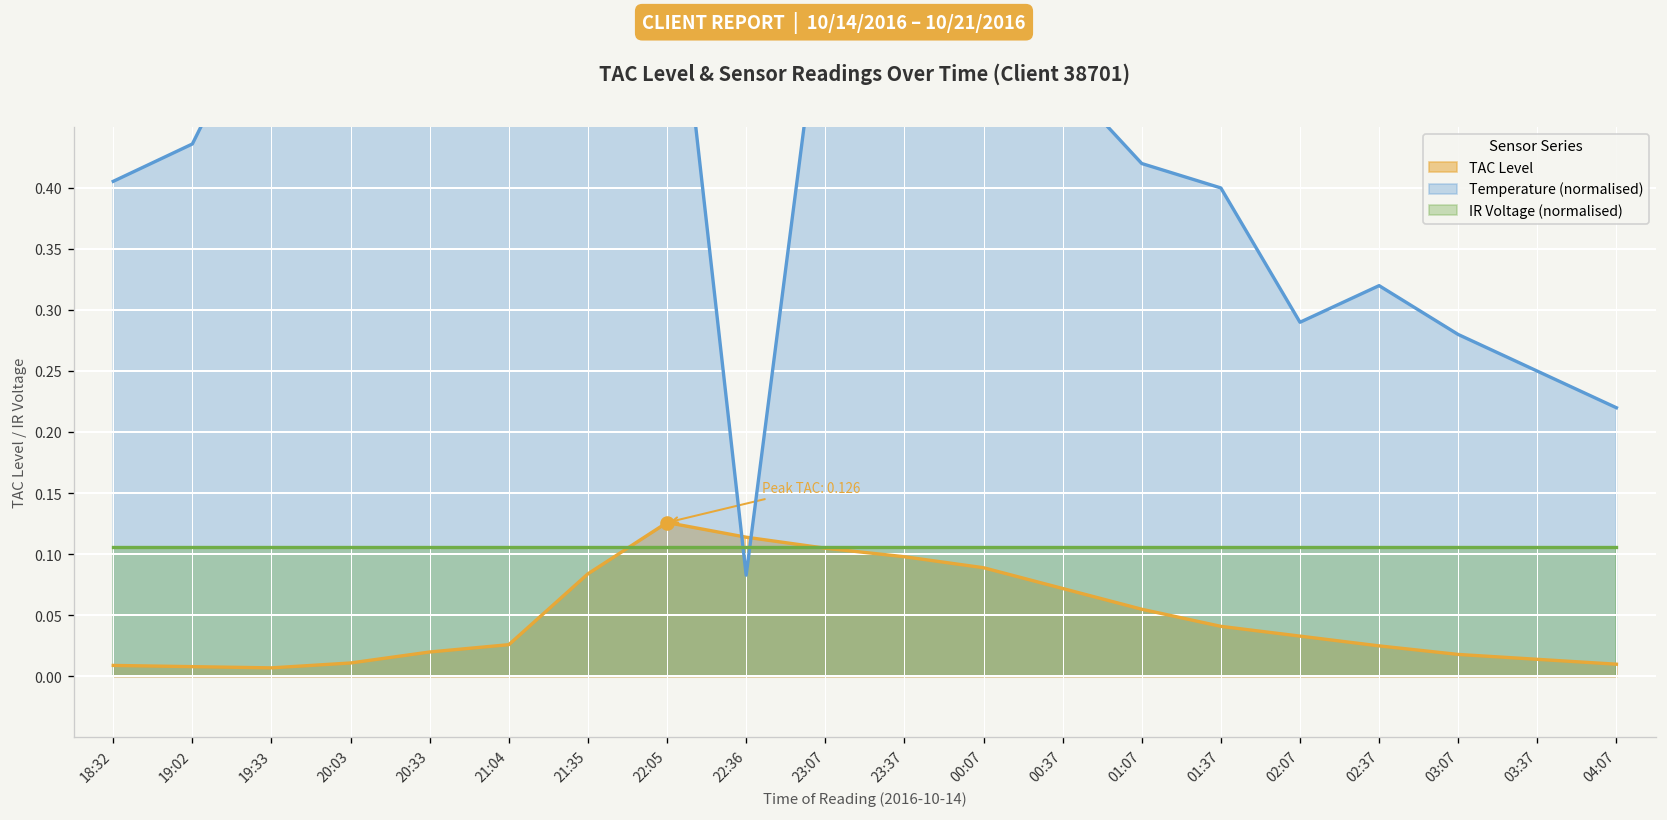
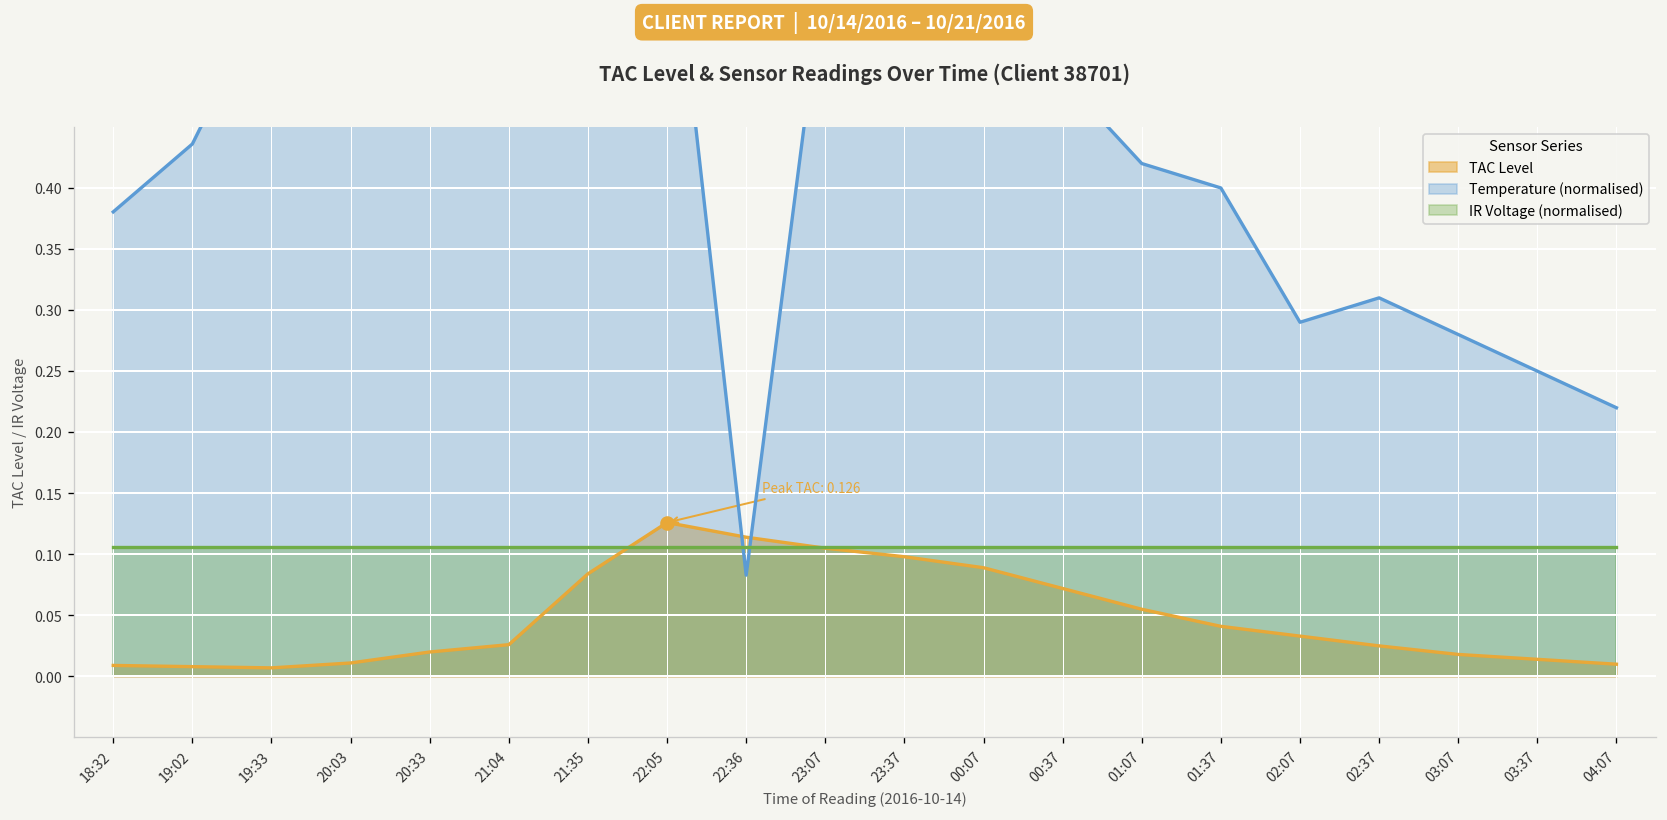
  {
    "Temperature (normalised)": {
-     "18:32": 0.405,
+     "18:32": 0.380,
      "19:02": 0.436,
      "22:36": 0.083,
      "01:07": 0.420,
      "01:37": 0.400,
      "02:07": 0.290,
-     "02:37": 0.320,
+     "02:37": 0.310,
      "03:07": 0.280,
      "03:37": 0.250,
      "04:07": 0.220
    },
    "IR Voltage (normalised)": {
      "18:32": 0.106,
      "19:02": 0.106,
      "19:33": 0.106,
      "20:03": 0.106,
      "20:33": 0.106,
      "21:04": 0.106,
      "21:35": 0.106,
      "22:05": 0.106,
      "22:36": 0.106,
      "23:37": 0.106,
      "00:07": 0.106,
      "00:37": 0.106,
      "01:07": 0.106,
      "01:37": 0.106,
      "02:07": 0.106,
      "02:37": 0.106,
      "03:07": 0.106,
      "03:37": 0.106,
      "04:07": 0.106
    }
  }
